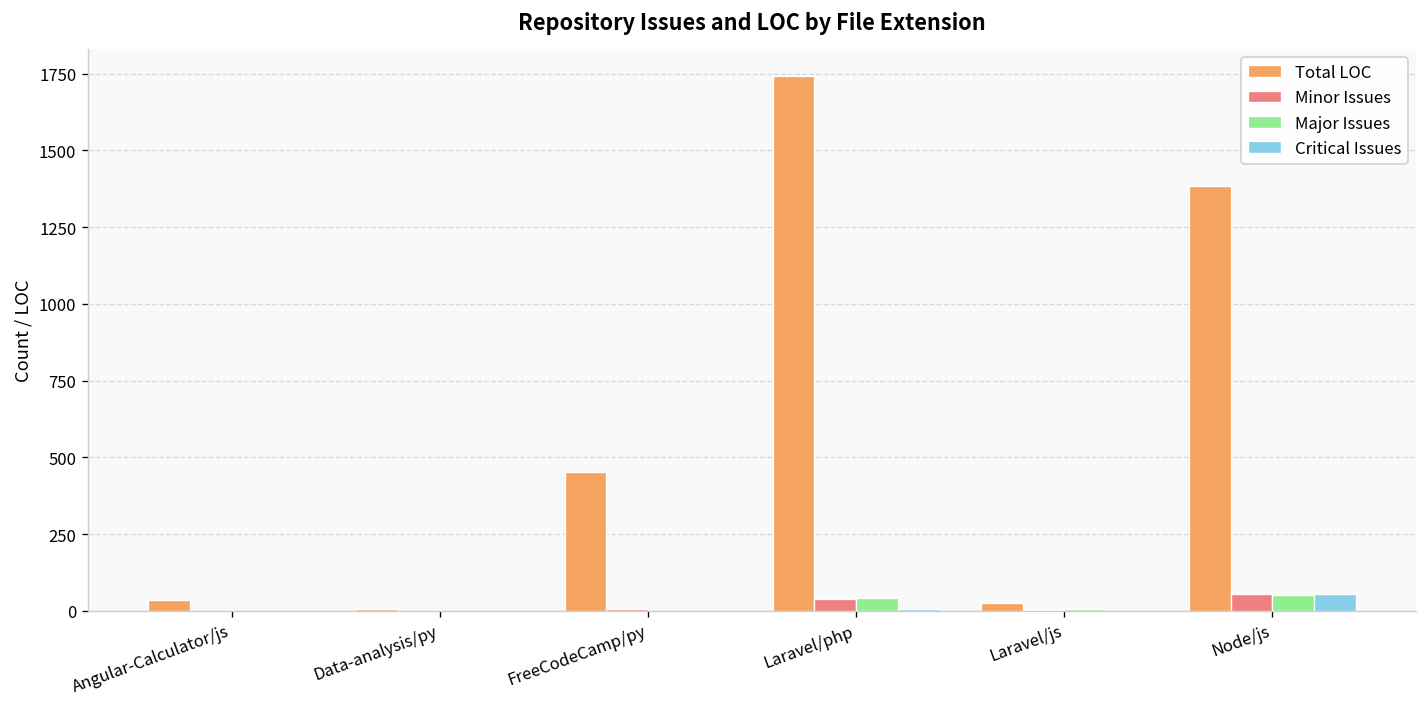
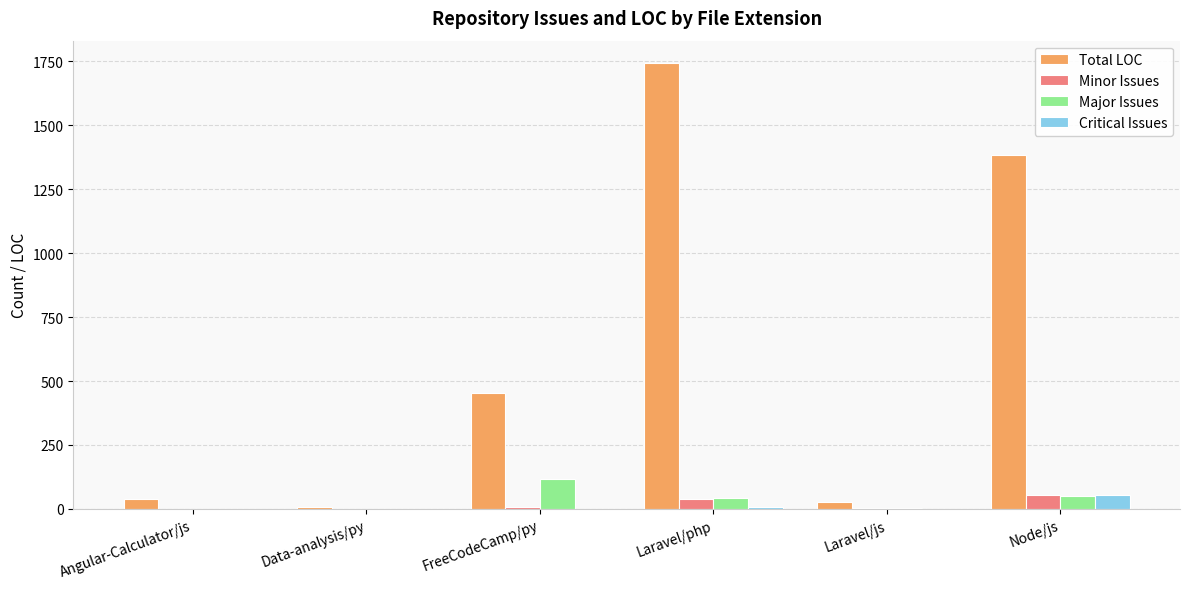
  {
    "Major Issues": {
      "Angular-Calculator/js": 0,
      "Data-analysis/py": 0,
-     "FreeCodeCamp/py": 0,
+     "FreeCodeCamp/py": 120,
      "Laravel/php": 40,
      "Node/js": 50
    },
    "Critical Issues": {
      "Angular-Calculator/js": 0,
      "Data-analysis/py": 0,
      "FreeCodeCamp/py": 0,
      "Laravel/js": 0,
      "Node/js": 60
    }
  }
